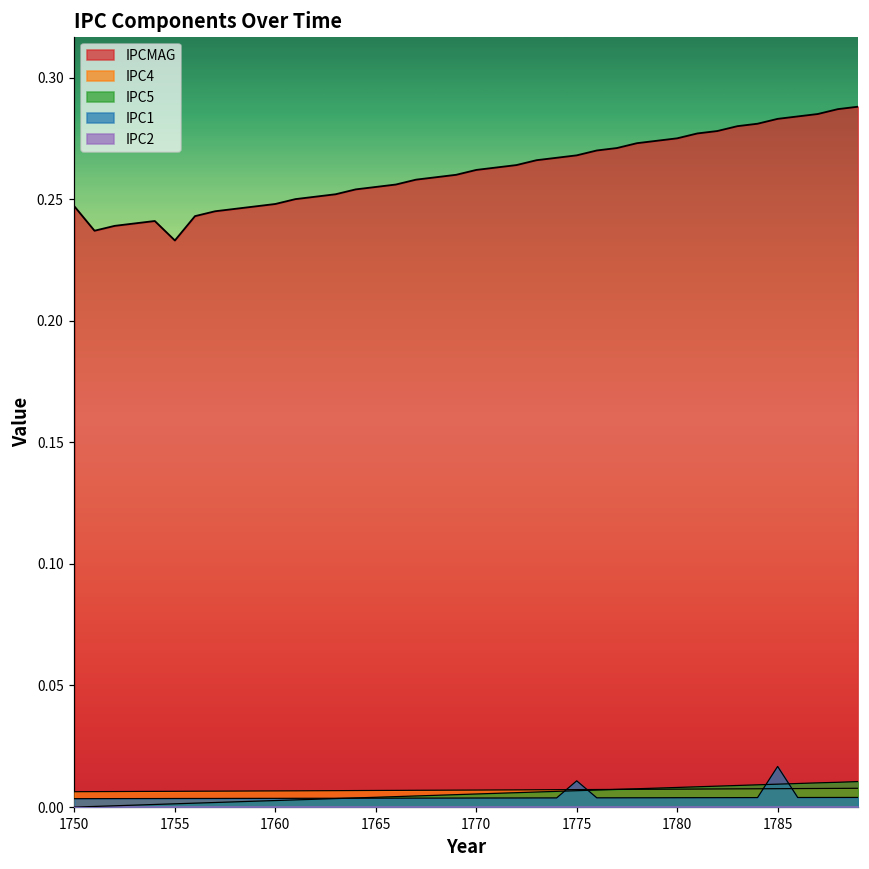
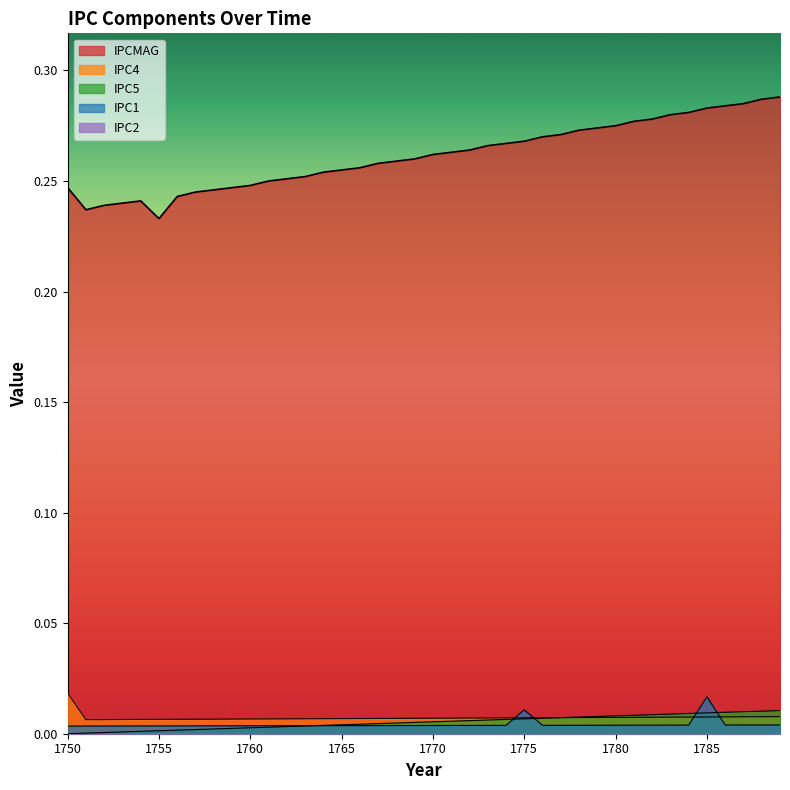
  {
    "IPCMAG": {
      "1750": 0.247,
      "1755": 0.233,
      "1760": 0.248,
      "1765": 0.255,
      "1770": 0.262,
      "1775": 0.268,
      "1780": 0.275,
      "1785": 0.283
    },
    "IPC4": {
-     "1750": 0.006,
+     "1750": 0.018,
      "1755": 0.006,
      "1760": 0.007,
      "1765": 0.007,
      "1770": 0.007,
      "1785": 0.008
    },
    "IPC5": {
      "1755": 0.001,
      "1770": 0.005,
      "1785": 0.009
    },
    "IPC1": {
      "1750": 0.003,
      "1755": 0.004,
      "1770": 0.004,
      "1775": 0.011,
      "1780": 0.004,
      "1785": 0.017
    },
    "IPC2": {
      "1755": 0.000,
      "1760": 0.000,
      "1765": 0.000,
      "1770": 0.000,
      "1775": 0.000,
      "1780": 0.000,
      "1785": 0.000
    }
  }
